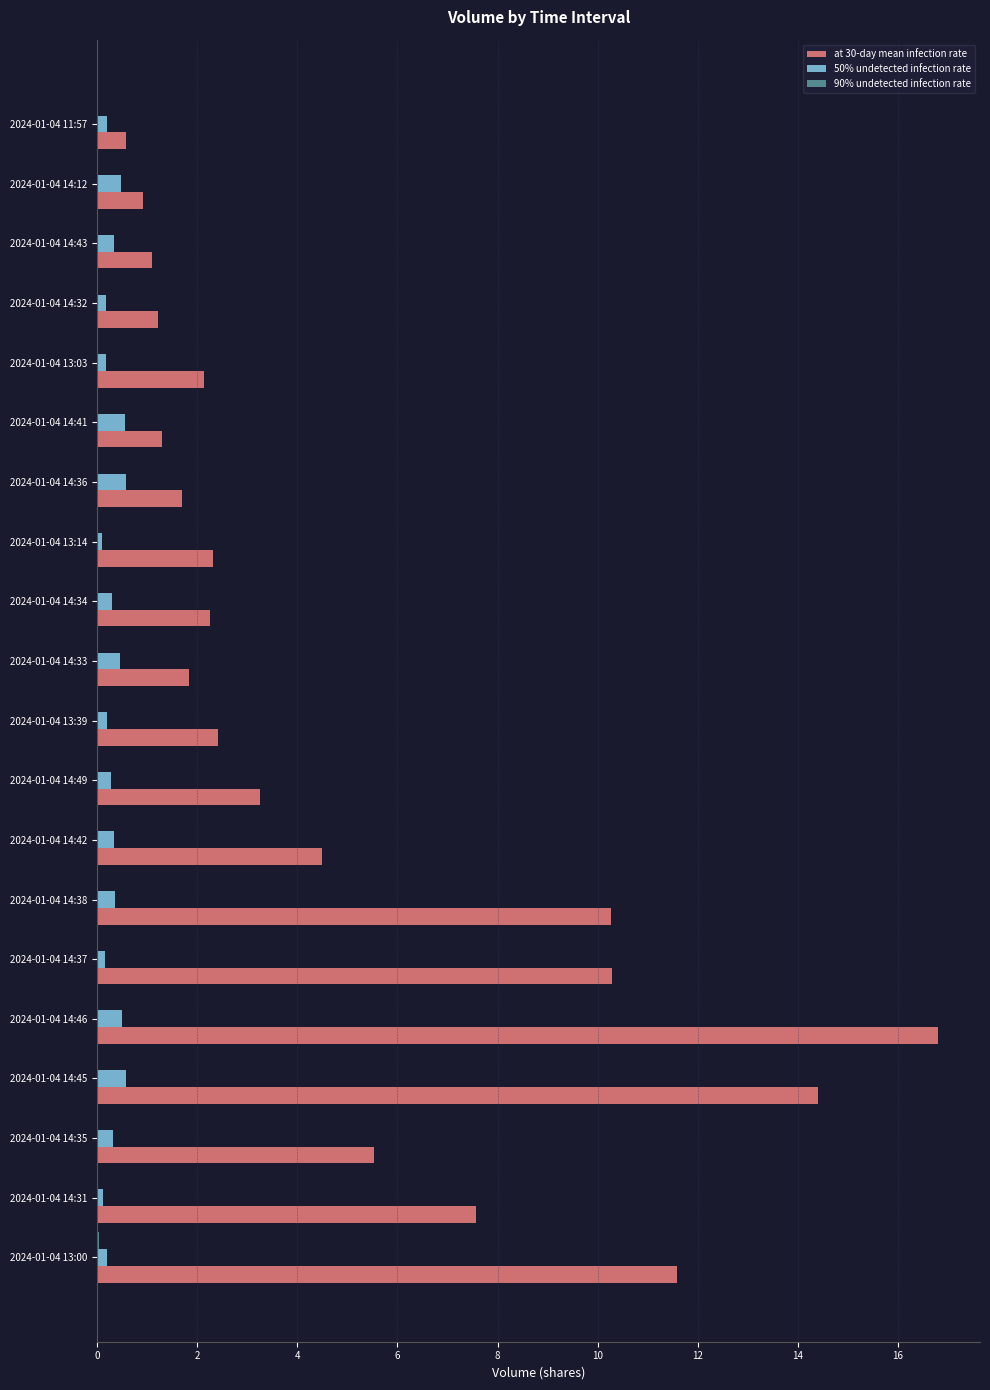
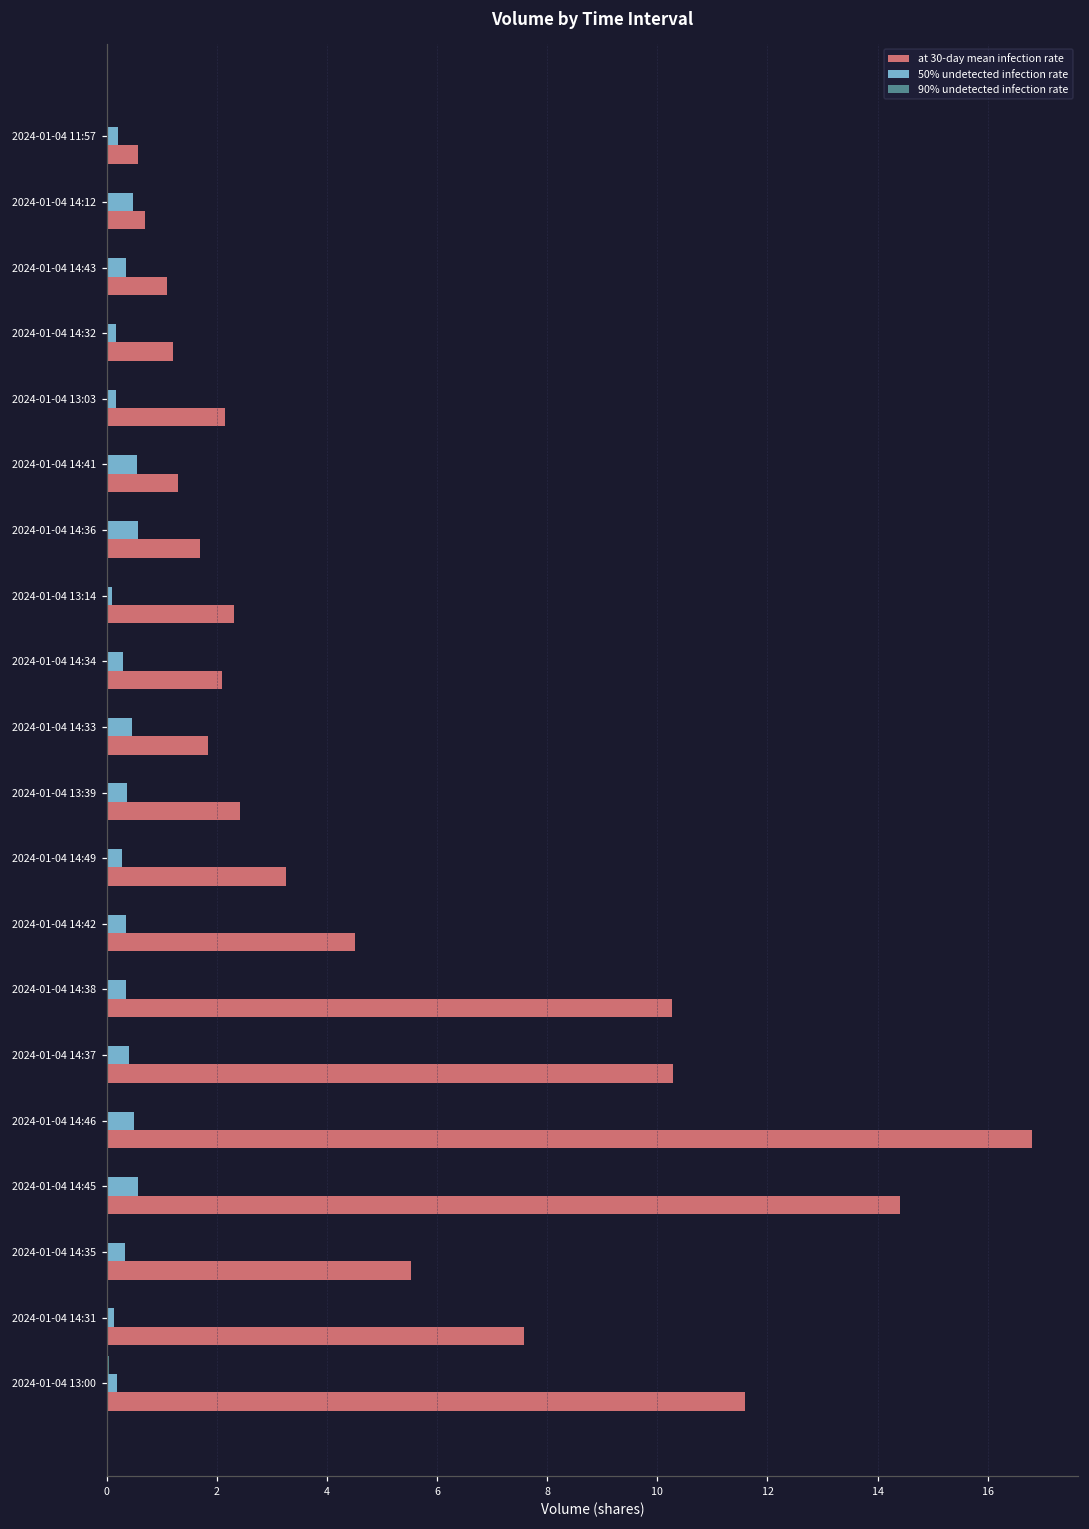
  {
    "at 30-day mean infection rate": {
      "2024-01-04 11:57": 0.6,
-     "2024-01-04 14:12": 0.9,
+     "2024-01-04 14:12": 0.7,
      "2024-01-04 14:43": 1.1,
      "2024-01-04 14:32": 1.2,
      "2024-01-04 13:03": 2.1,
      "2024-01-04 14:41": 1.3,
      "2024-01-04 14:36": 1.7,
      "2024-01-04 13:14": 2.3,
-     "2024-01-04 14:34": 2.2,
+     "2024-01-04 14:34": 2.1,
      "2024-01-04 14:33": 1.8,
      "2024-01-04 13:39": 2.4,
      "2024-01-04 14:49": 3.2,
      "2024-01-04 14:42": 4.5,
      "2024-01-04 14:38": 10.3,
      "2024-01-04 14:37": 10.3,
      "2024-01-04 14:46": 16.8,
      "2024-01-04 14:45": 14.4,
      "2024-01-04 14:35": 5.5,
      "2024-01-04 14:31": 7.6,
      "2024-01-04 13:00": 11.6
    },
    "50% undetected infection rate": {
      "2024-01-04 11:57": 0.2,
      "2024-01-04 14:12": 0.5,
      "2024-01-04 14:43": 0.3,
      "2024-01-04 14:32": 0.2,
      "2024-01-04 13:03": 0.2,
      "2024-01-04 14:41": 0.6,
      "2024-01-04 14:36": 0.6,
      "2024-01-04 13:14": 0.1,
      "2024-01-04 14:34": 0.3,
      "2024-01-04 14:33": 0.5,
-     "2024-01-04 13:39": 0.2,
+     "2024-01-04 13:39": 0.4,
      "2024-01-04 14:49": 0.3,
      "2024-01-04 14:42": 0.3,
      "2024-01-04 14:38": 0.3,
-     "2024-01-04 14:37": 0.2,
+     "2024-01-04 14:37": 0.4,
      "2024-01-04 14:46": 0.5,
      "2024-01-04 14:45": 0.6,
      "2024-01-04 14:35": 0.3,
      "2024-01-04 14:31": 0.1,
      "2024-01-04 13:00": 0.2
    }
  }
